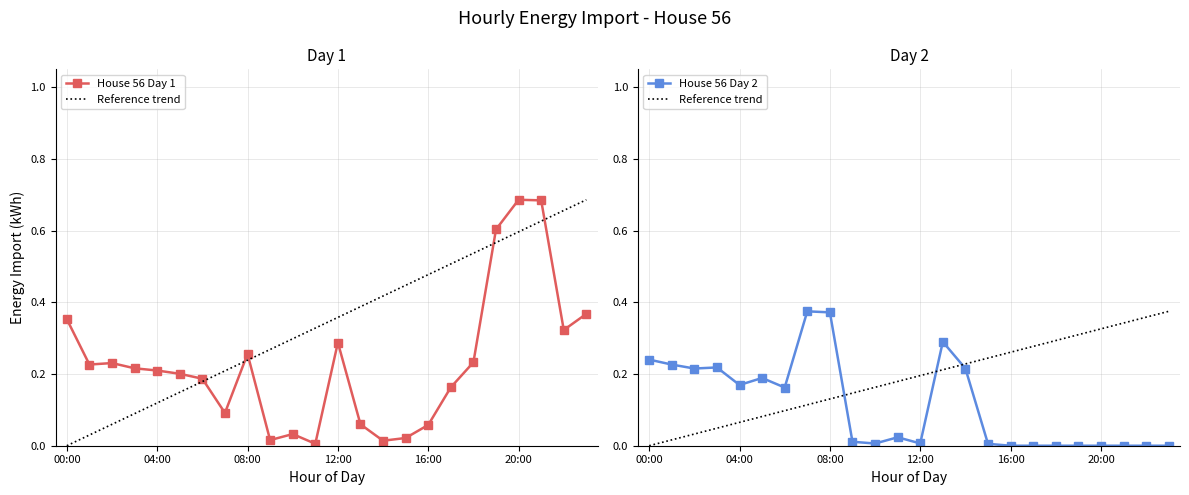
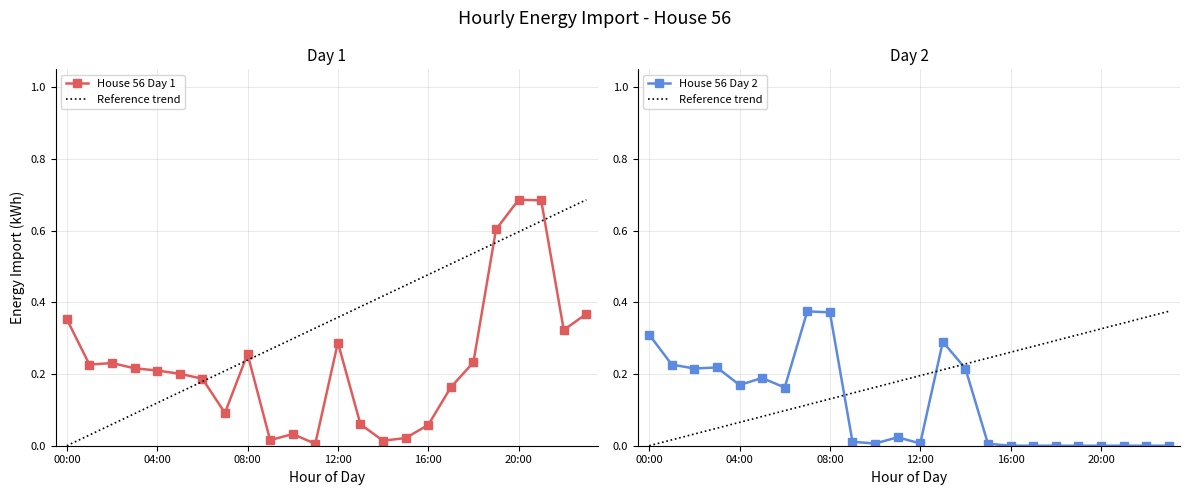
  {
    "Day 1": {
      "House 56 Day 1": {
        "00:00": 0.35,
        "04:00": 0.21,
        "08:00": 0.26,
        "12:00": 0.29,
        "16:00": 0.06,
        "20:00": 0.69
      },
      "Reference trend": {
        "00:00": 0.00
      }
    },
    "Day 2": {
      "House 56 Day 2": {
-       "00:00": 0.24,
+       "00:00": 0.31,
        "04:00": 0.17,
        "08:00": 0.37,
        "12:00": 0.01,
        "16:00": 0.00,
        "20:00": 0.00
      },
      "Reference trend": {
        "00:00": 0.00
      }
    }
  }
